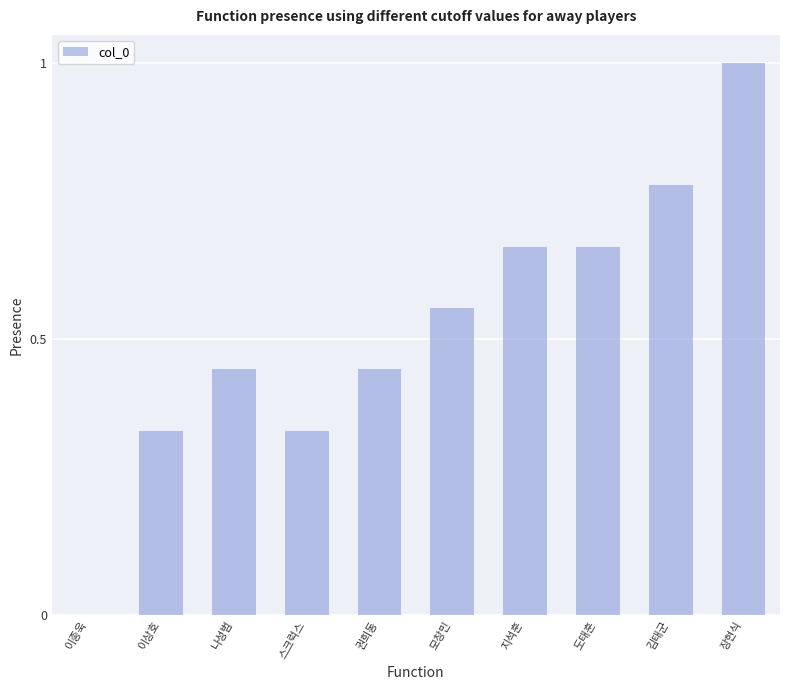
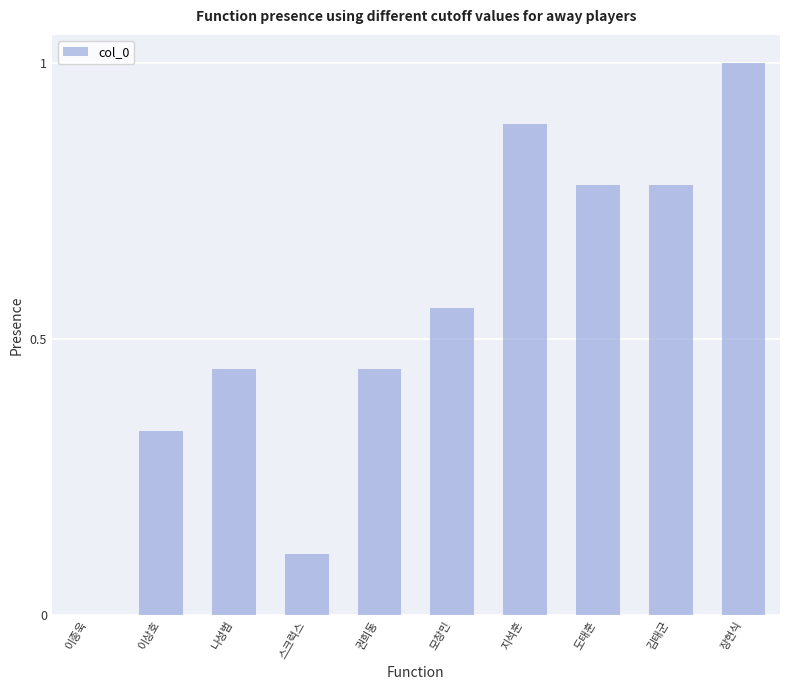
  {
    "이종욱": 0.00,
    "이상호": 0.33,
    "나성범": 0.44,
-   "스크럭스": 0.33,
+   "스크럭스": 0.11,
    "권희동": 0.44,
    "모창민": 0.56,
-   "지석훈": 0.67,
-   "도태훈": 0.67,
+   "지석훈": 0.89,
+   "도태훈": 0.78,
    "김태군": 0.78,
    "장현식": 1.00
  }
